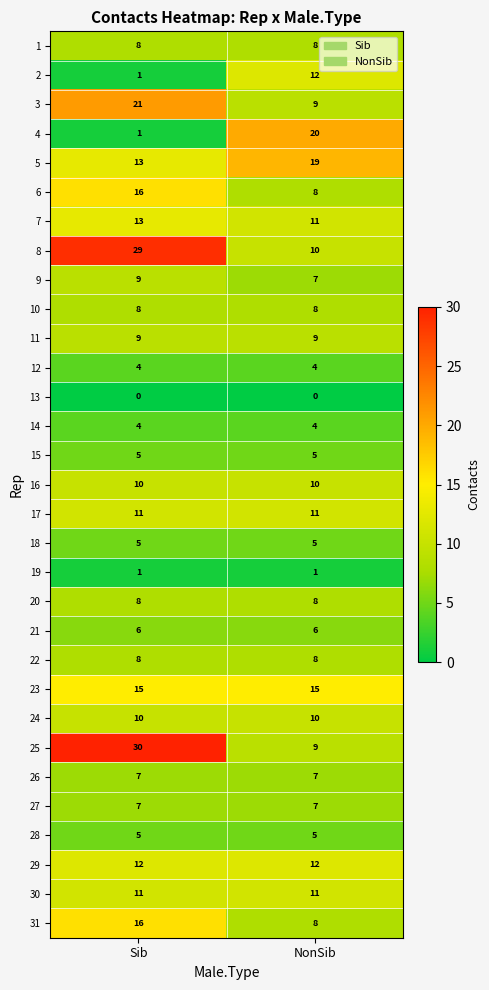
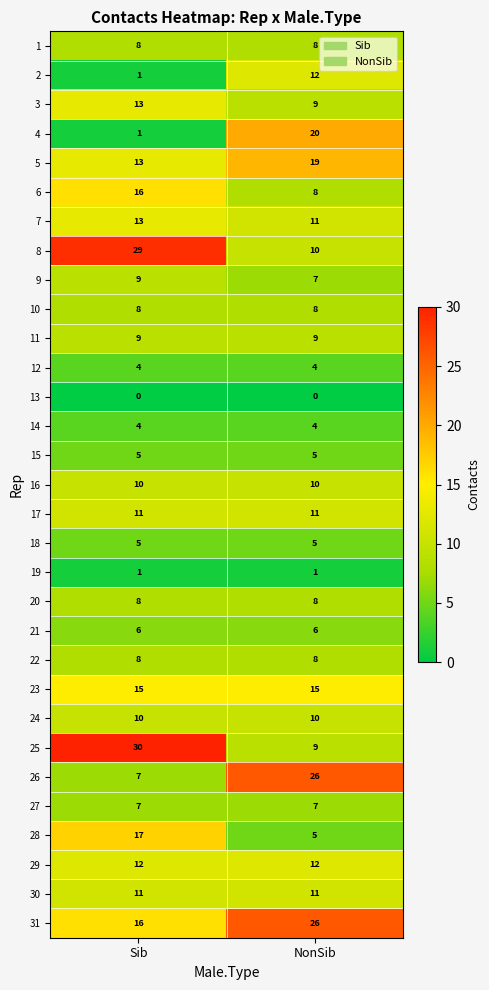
  {
    "1": {
      "Sib": 8,
      "NonSib": 8
    },
    "2": {
      "Sib": 1
    },
    "3": {
-     "Sib": 21,
+     "Sib": 13,
      "NonSib": 9
    },
    "4": {
      "Sib": 1,
      "NonSib": 20
    },
    "5": {
      "Sib": 13,
      "NonSib": 19
    },
    "6": {
      "Sib": 16,
      "NonSib": 8
    },
    "7": {
      "Sib": 13,
      "NonSib": 11
    },
    "8": {
      "Sib": 29,
      "NonSib": 10
    },
    "9": {
      "Sib": 9,
      "NonSib": 7
    },
    "10": {
      "Sib": 8,
      "NonSib": 8
    },
    "11": {
      "Sib": 9,
      "NonSib": 9
    },
    "12": {
      "Sib": 4,
      "NonSib": 4
    },
    "13": {
      "Sib": 0,
      "NonSib": 0
    },
    "14": {
      "Sib": 4,
      "NonSib": 4
    },
    "15": {
      "Sib": 5,
      "NonSib": 5
    },
    "16": {
      "Sib": 10,
      "NonSib": 10
    },
    "17": {
      "Sib": 11,
      "NonSib": 11
    },
    "18": {
      "Sib": 5,
      "NonSib": 5
    },
    "19": {
      "Sib": 1,
      "NonSib": 1
    },
    "20": {
      "Sib": 8,
      "NonSib": 8
    },
    "21": {
      "Sib": 6,
      "NonSib": 6
    },
    "22": {
      "Sib": 8,
      "NonSib": 8
    },
    "23": {
      "Sib": 15,
      "NonSib": 15
    },
    "24": {
      "Sib": 10,
      "NonSib": 10
    },
    "25": {
      "Sib": 30,
      "NonSib": 9
    },
    "26": {
      "Sib": 7,
-     "NonSib": 7
+     "NonSib": 26
    },
    "27": {
      "Sib": 7,
      "NonSib": 7
    },
    "28": {
-     "Sib": 5,
+     "Sib": 17,
      "NonSib": 5
    },
    "29": {
      "Sib": 12,
      "NonSib": 12
    },
    "30": {
      "Sib": 11,
      "NonSib": 11
    },
    "31": {
      "Sib": 16,
-     "NonSib": 8
+     "NonSib": 26
    }
  }
